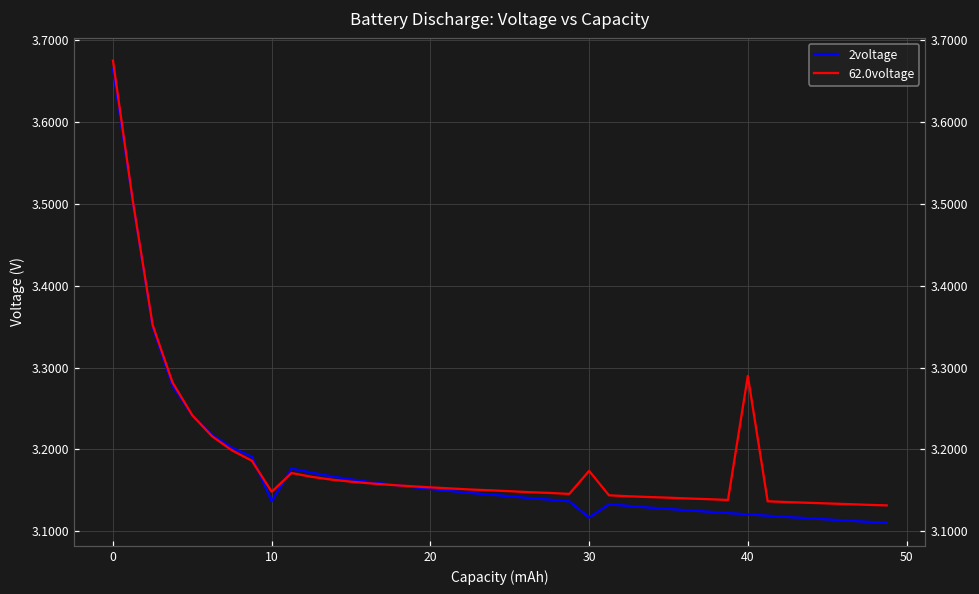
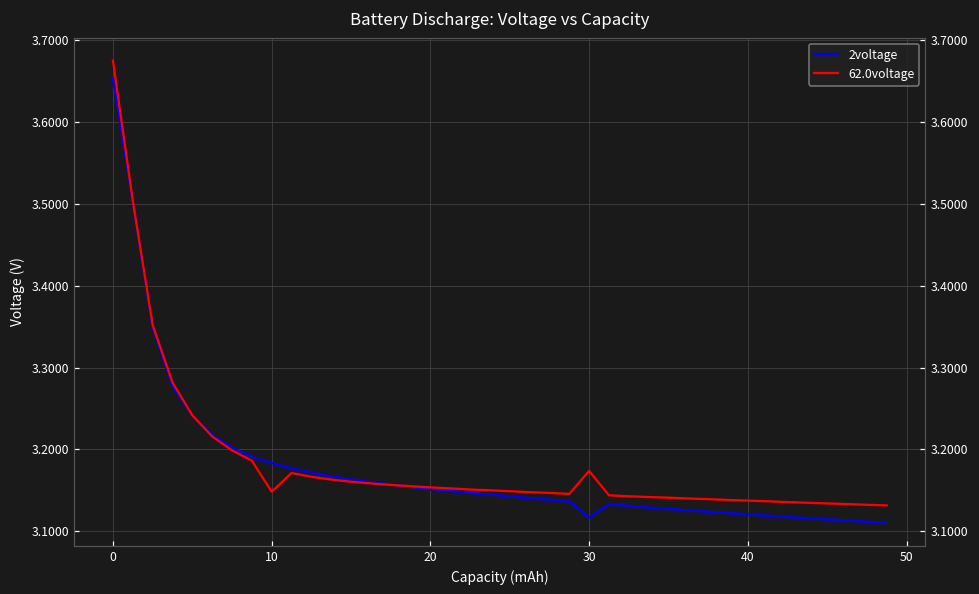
  {
    "2voltage": {
-     "0": 3.66,
-     "10": 3.14,
+     "0": 3.65,
+     "10": 3.18,
      "30": 3.12,
      "40": 3.12
    },
    "62.0voltage": {
      "0": 3.67,
      "10": 3.15,
      "30": 3.17,
-     "40": 3.29
+     "40": 3.14
    }
  }
